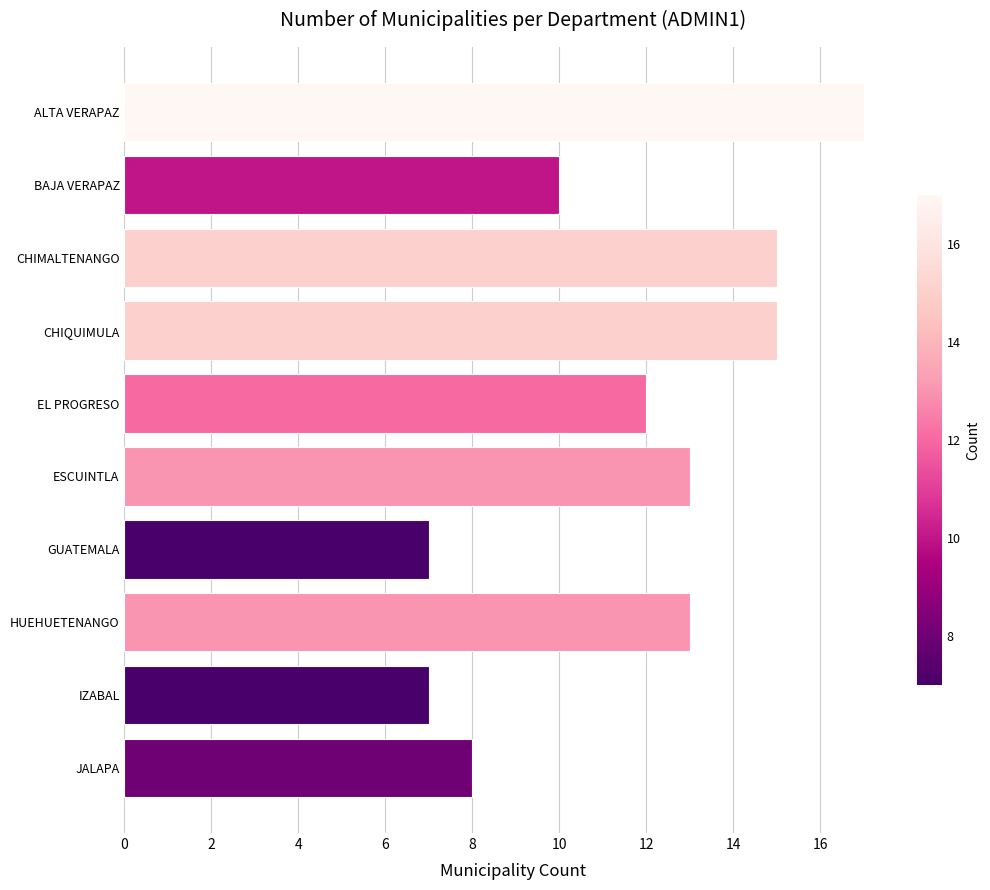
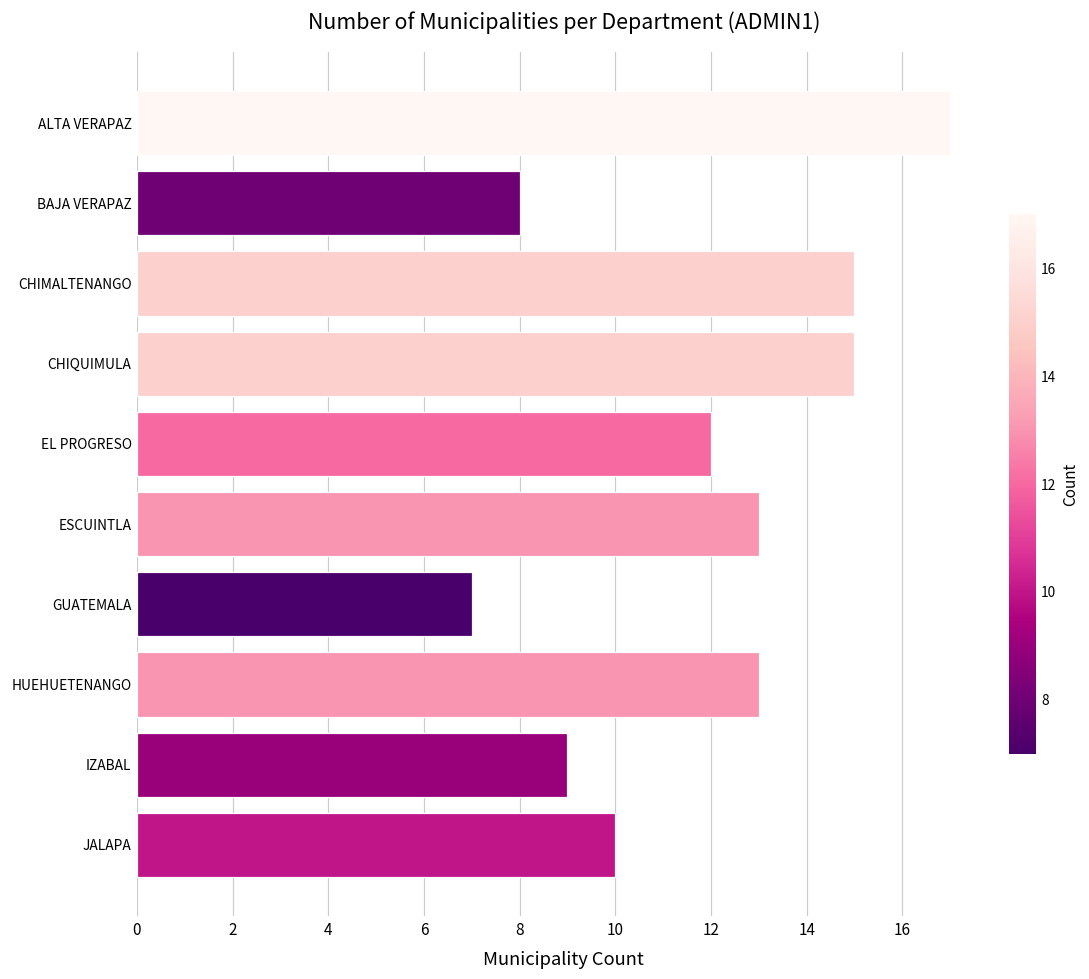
  {
    "ALTA VERAPAZ": 17,
-   "BAJA VERAPAZ": 10,
+   "BAJA VERAPAZ": 8,
    "CHIMALTENANGO": 15,
    "CHIQUIMULA": 15,
    "EL PROGRESO": 12,
    "ESCUINTLA": 13,
    "GUATEMALA": 7,
    "HUEHUETENANGO": 13,
-   "IZABAL": 7,
-   "JALAPA": 8
+   "IZABAL": 9,
+   "JALAPA": 10
  }
